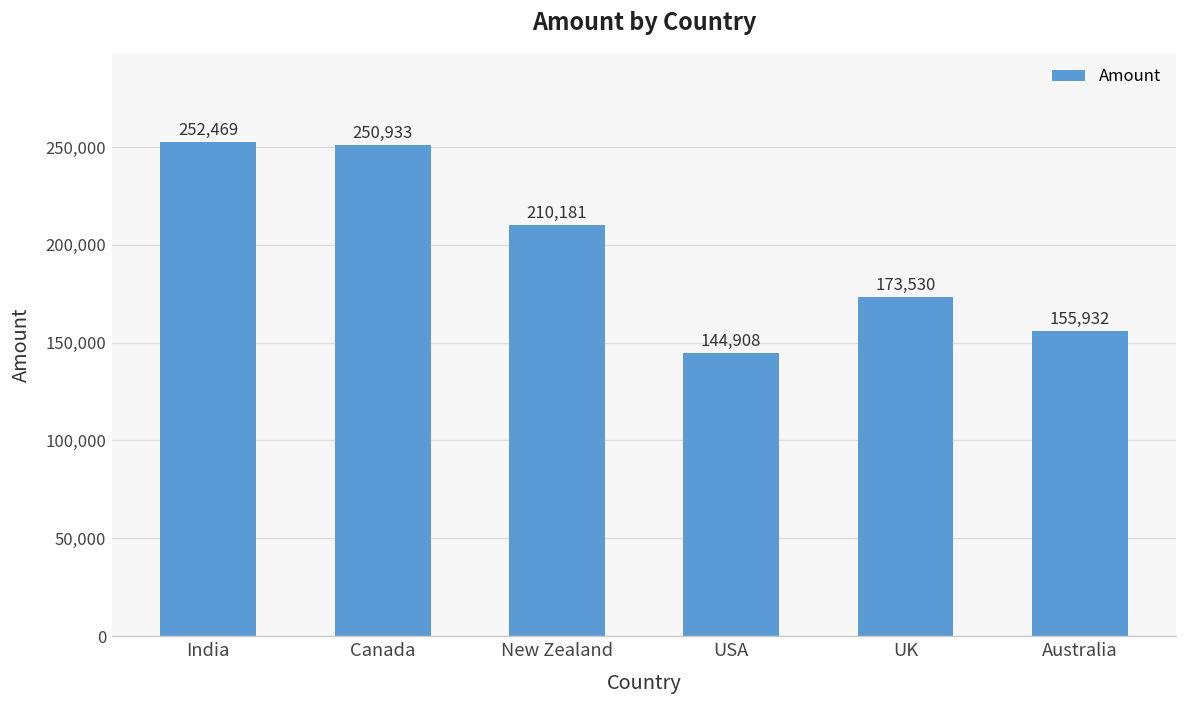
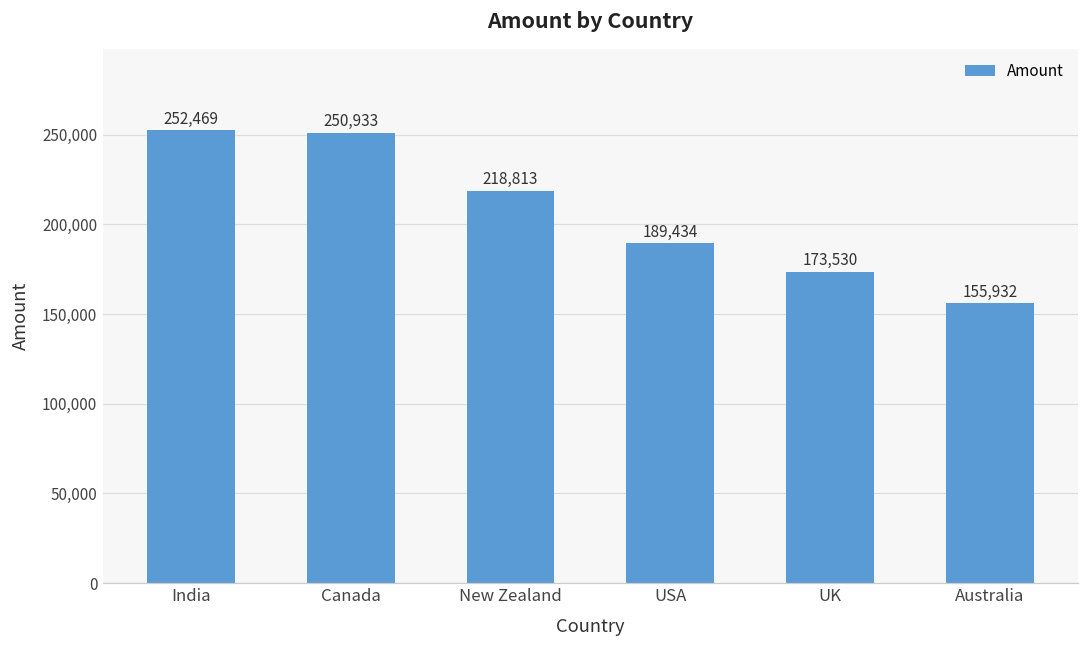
  {
    "India": "252,469",
    "Canada": "250,933",
-   "New Zealand": "210,181",
-   "USA": "144,908",
+   "New Zealand": "218,813",
+   "USA": "189,434",
    "UK": "173,530",
    "Australia": "155,932"
  }
